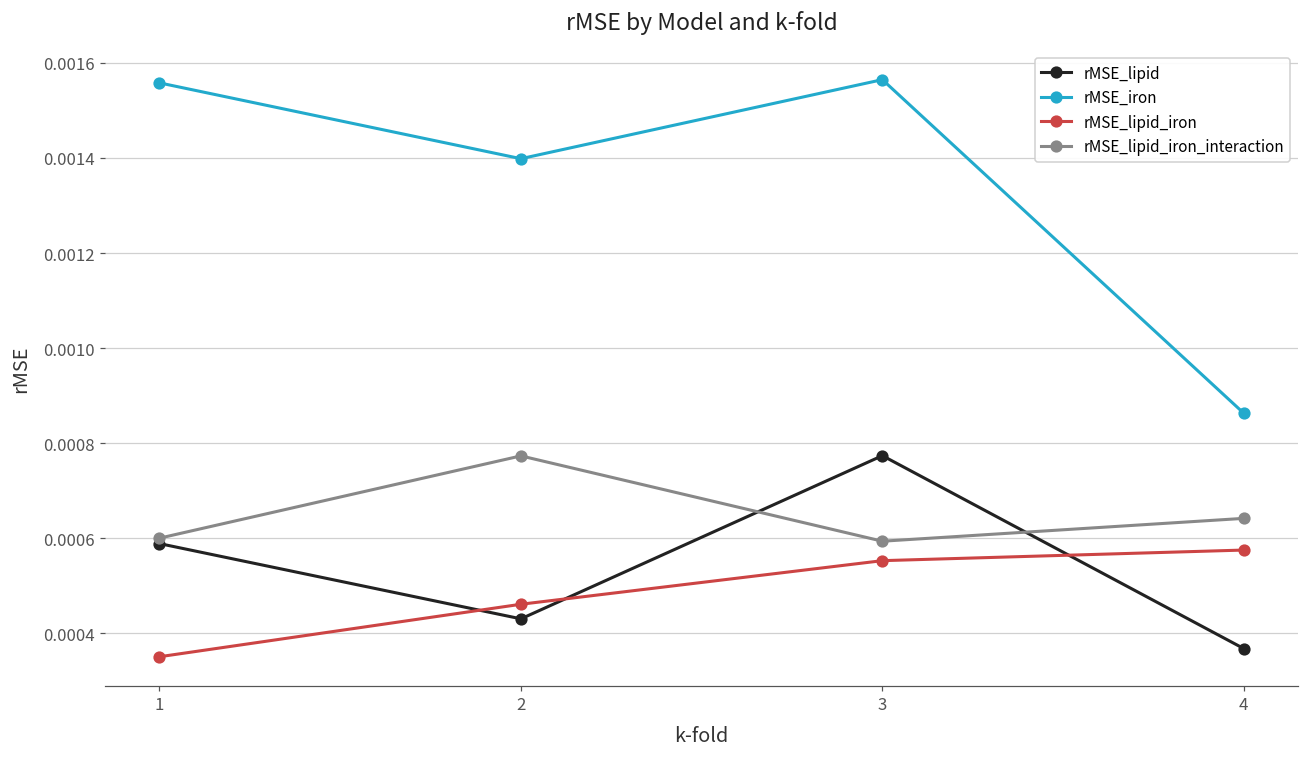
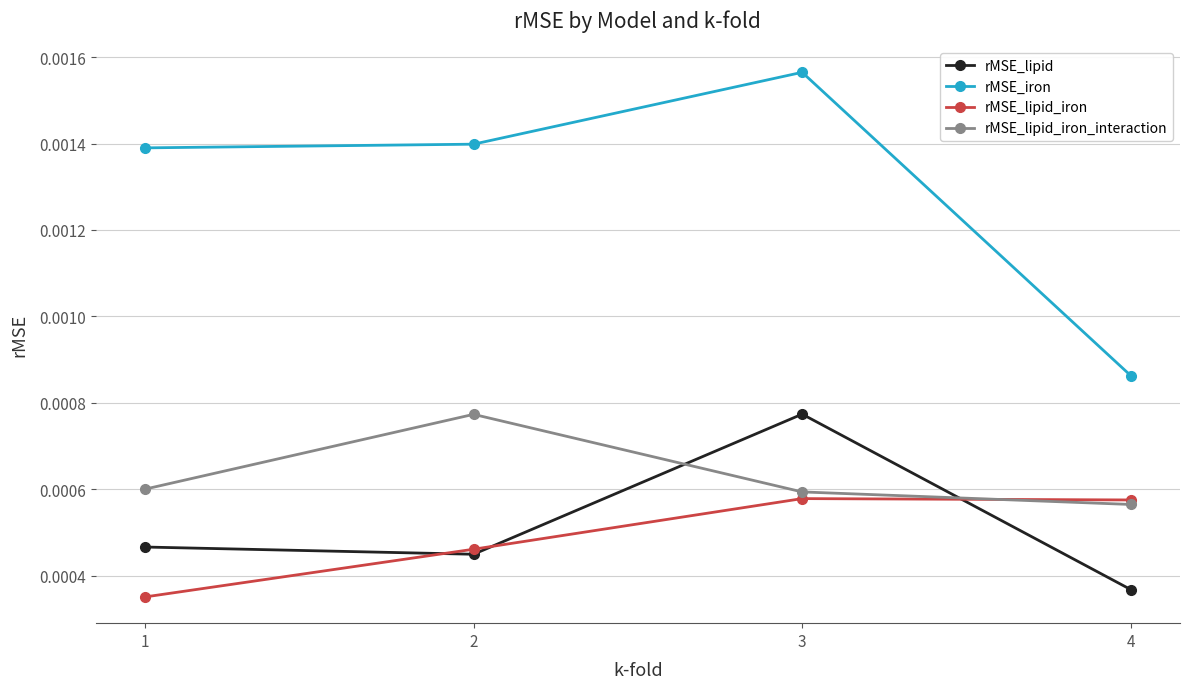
  {
    "rMSE_lipid": {
-     "1": 0.00059,
-     "2": 0.00043,
+     "1": 0.00047,
+     "2": 0.00045,
      "3": 0.00077,
      "4": 0.00037
    },
    "rMSE_iron": {
-     "1": 0.00156,
+     "1": 0.00139,
      "2": 0.00140,
      "3": 0.00156,
      "4": 0.00086
    },
    "rMSE_lipid_iron": {
      "1": 0.00035,
      "2": 0.00046,
-     "3": 0.00055,
+     "3": 0.00058,
      "4": 0.00058
    },
    "rMSE_lipid_iron_interaction": {
      "1": 0.00060,
      "2": 0.00077,
      "3": 0.00059,
-     "4": 0.00064
+     "4": 0.00056
    }
  }
